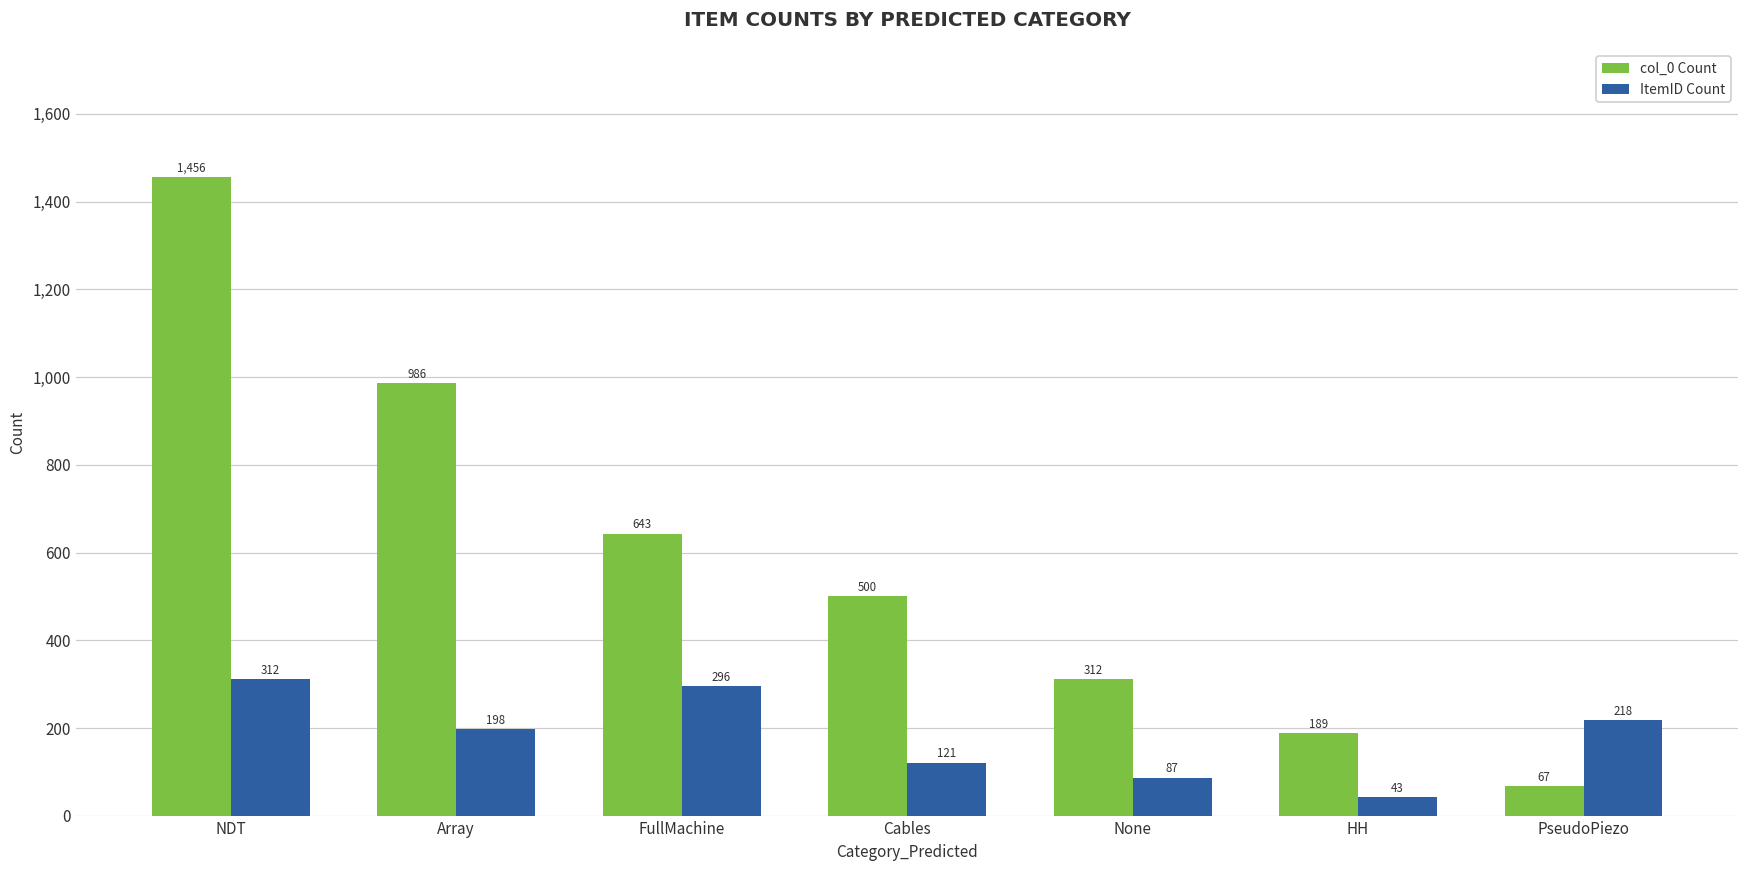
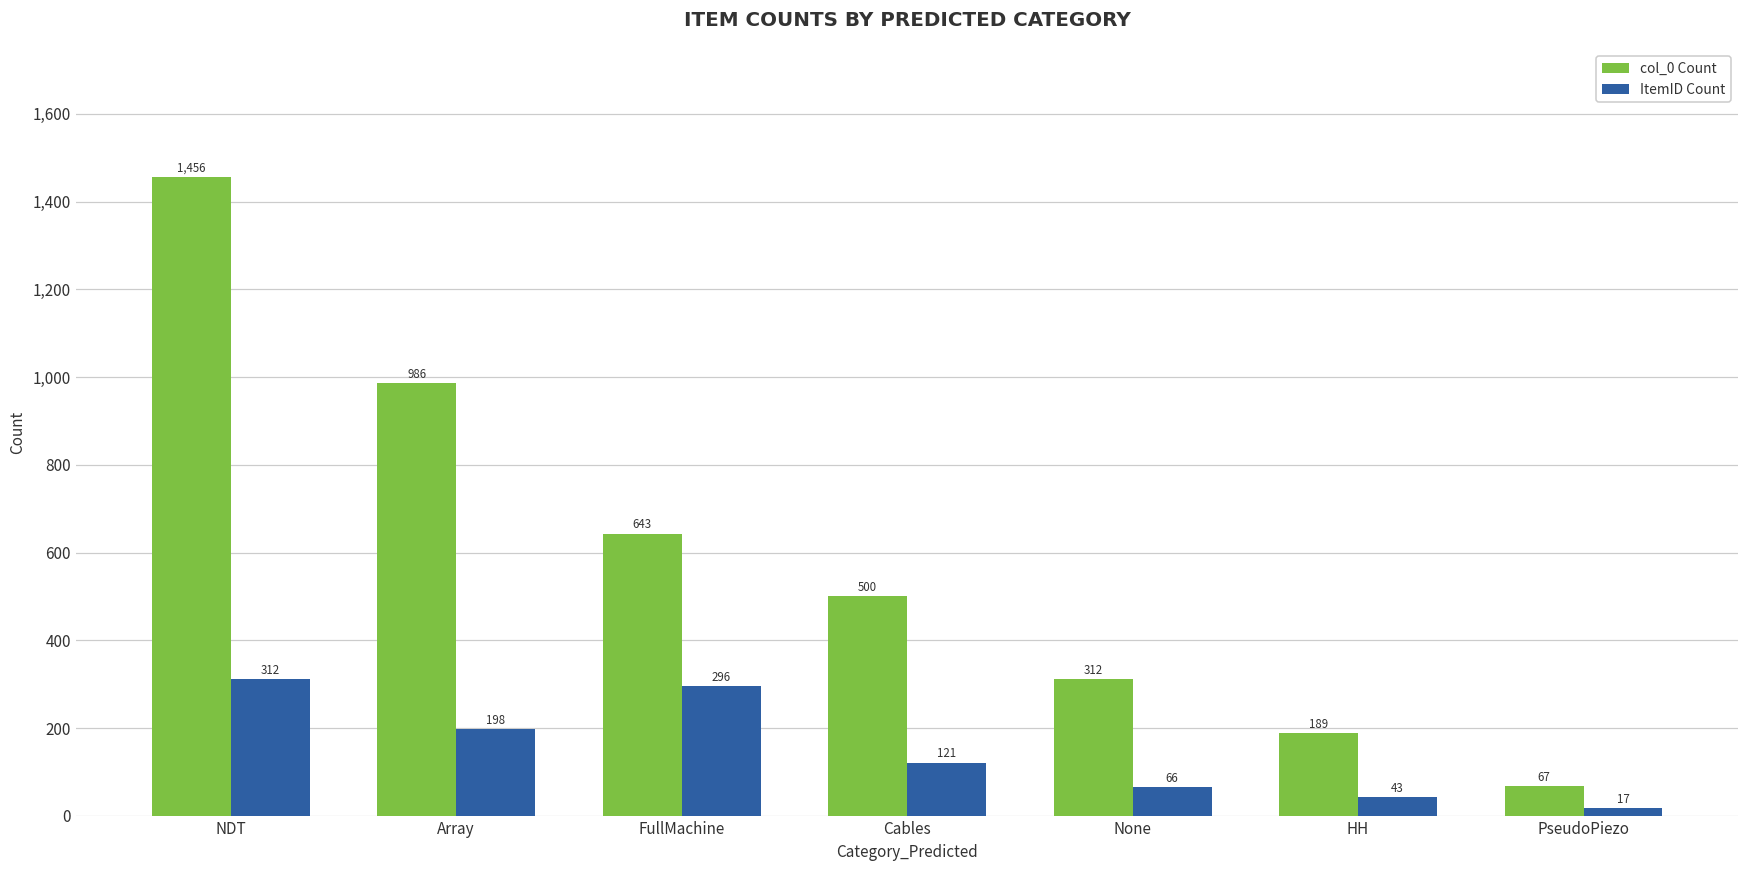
  {
    "col_0 Count": {
      "NDT": "1,456",
      "Array": "986",
      "FullMachine": "643",
      "Cables": "500",
      "None": "312",
      "HH": "189",
      "PseudoPiezo": "67"
    },
    "ItemID Count": {
      "NDT": "312",
      "Array": "198",
      "FullMachine": "296",
      "Cables": "121",
-     "None": "87",
+     "None": "66",
      "HH": "43",
-     "PseudoPiezo": "218"
+     "PseudoPiezo": "17"
    }
  }
